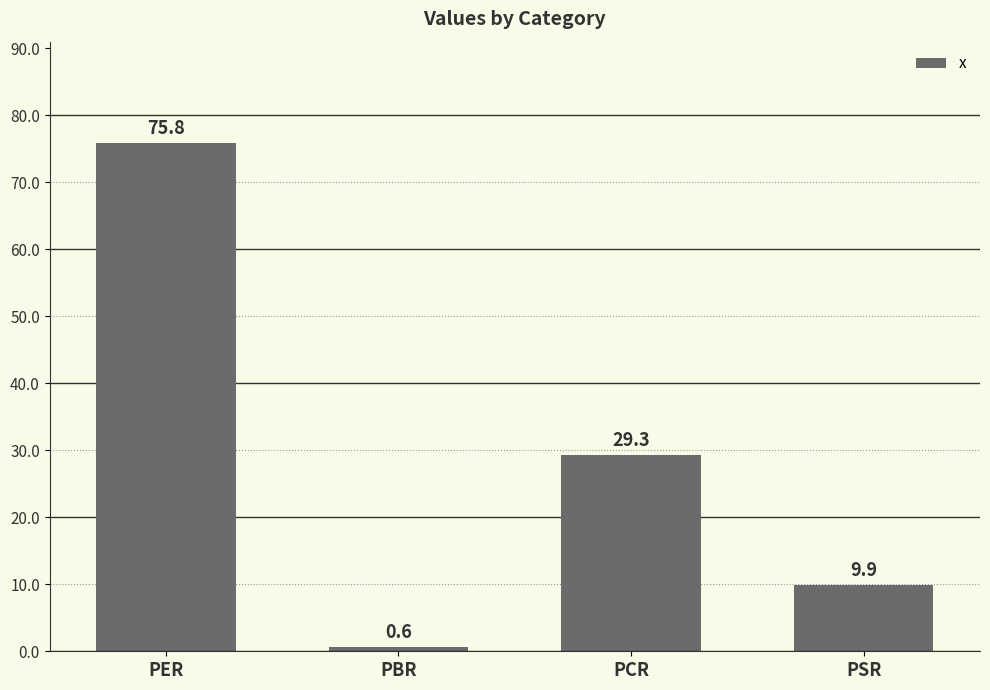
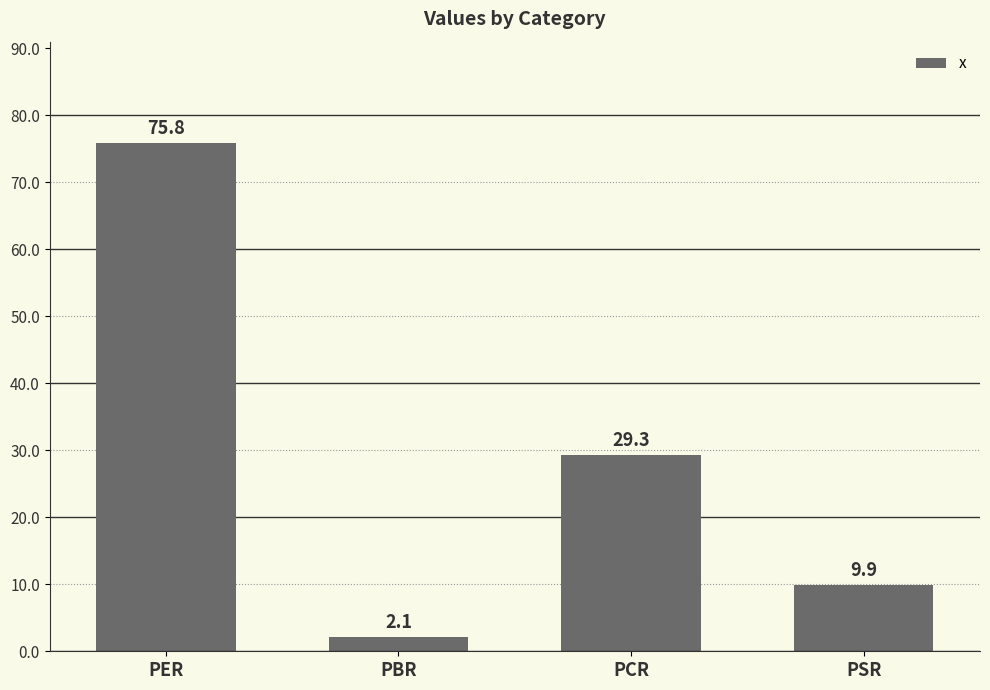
  {
    "PER": 75.8,
-   "PBR": 0.6,
+   "PBR": 2.1,
    "PCR": 29.3,
    "PSR": 9.9
  }
